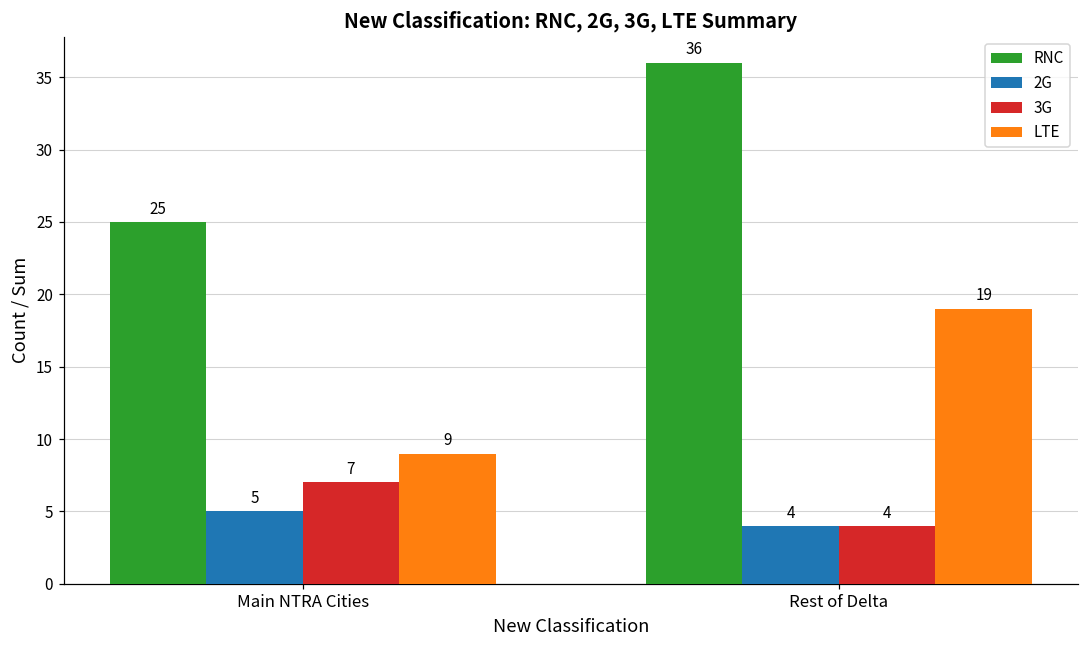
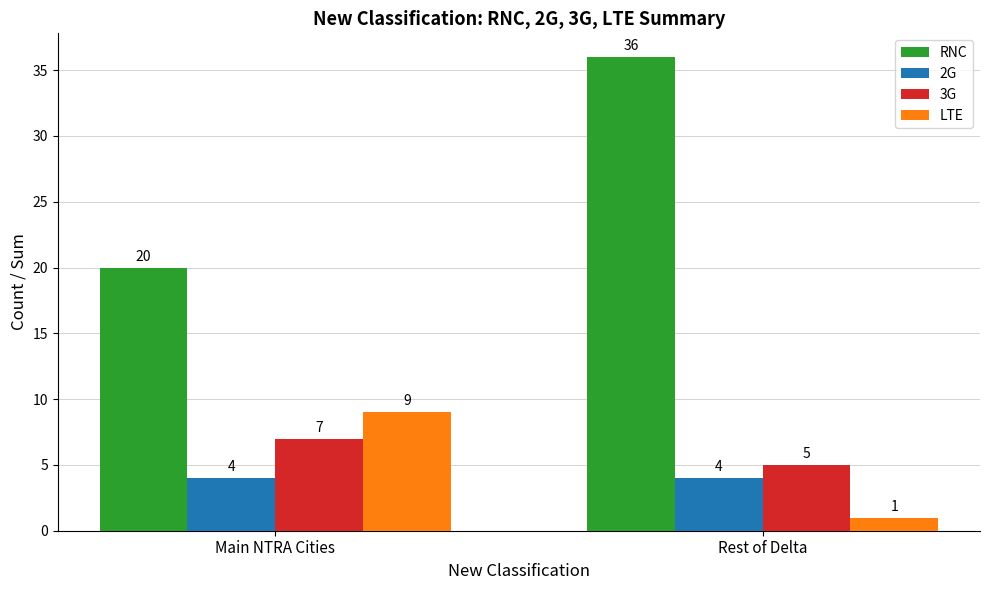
  {
    "RNC": {
-     "Main NTRA Cities": 25,
+     "Main NTRA Cities": 20,
      "Rest of Delta": 36
    },
    "2G": {
-     "Main NTRA Cities": 5,
+     "Main NTRA Cities": 4,
      "Rest of Delta": 4
    },
    "3G": {
      "Main NTRA Cities": 7,
-     "Rest of Delta": 4
+     "Rest of Delta": 5
    },
    "LTE": {
      "Main NTRA Cities": 9,
-     "Rest of Delta": 19
+     "Rest of Delta": 1
    }
  }
